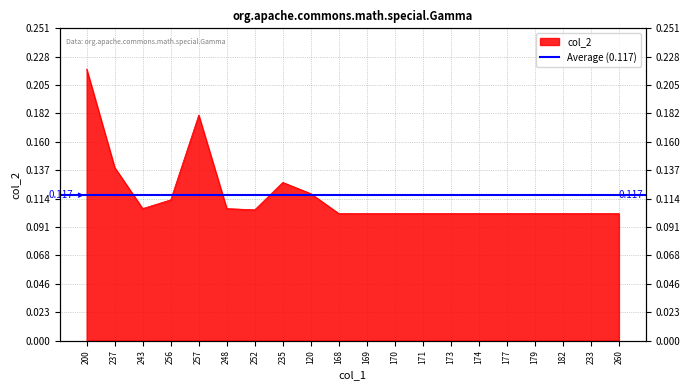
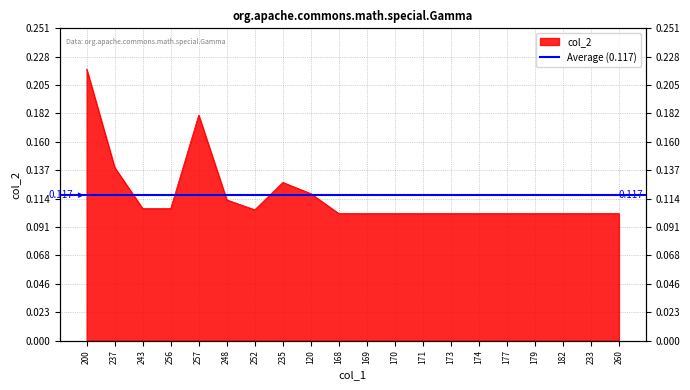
  {
    "200": 0.218,
    "237": 0.139,
    "243": 0.106,
-   "256": 0.113,
+   "256": 0.106,
    "257": 0.181,
-   "248": 0.106,
+   "248": 0.113,
    "252": 0.105,
    "235": 0.127,
    "120": 0.118,
    "168": 0.102,
    "169": 0.102,
    "170": 0.102,
    "171": 0.102,
    "173": 0.102,
    "174": 0.102,
    "177": 0.102,
    "179": 0.102,
    "182": 0.102,
    "233": 0.102
  }
